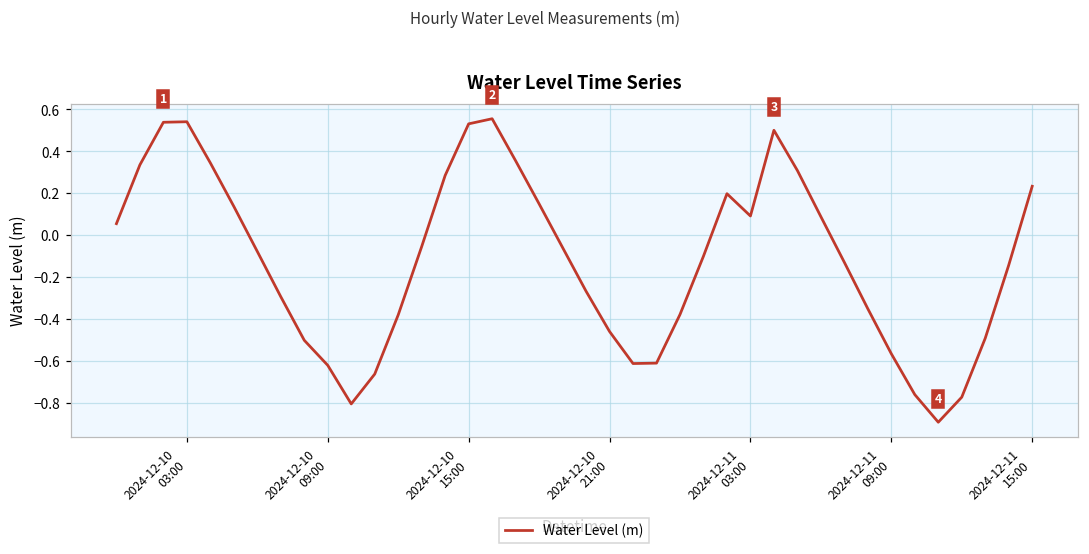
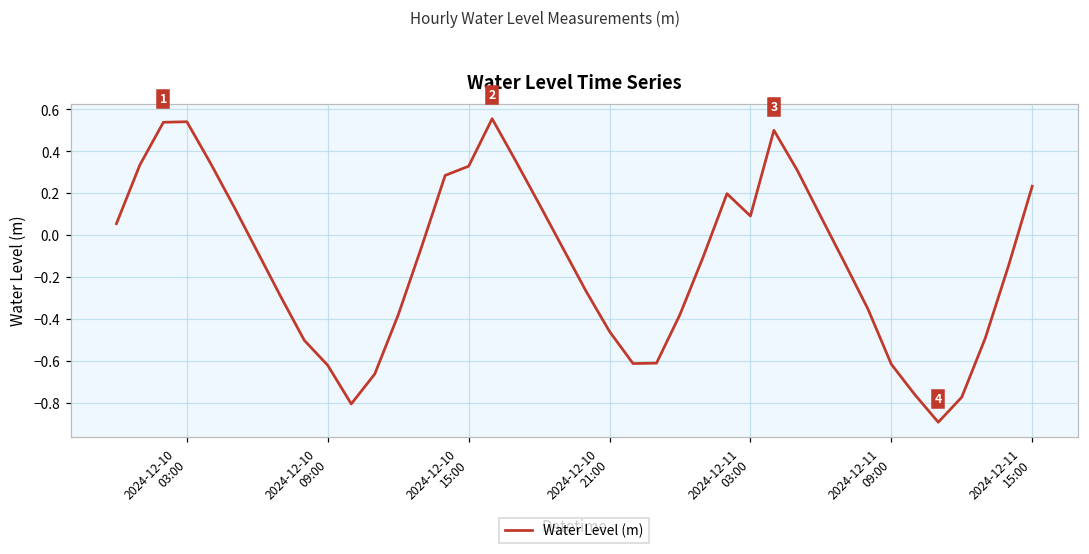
  {
    "2024-12-10 09:00": -0.62,
-   "2024-12-10 15:00": 0.53,
+   "2024-12-10 15:00": 0.33,
    "2024-12-10 21:00": -0.46,
    "2024-12-11 03:00": 0.09,
-   "2024-12-11 09:00": -0.56,
+   "2024-12-11 09:00": -0.61,
    "2024-12-11 15:00": 0.23
  }
